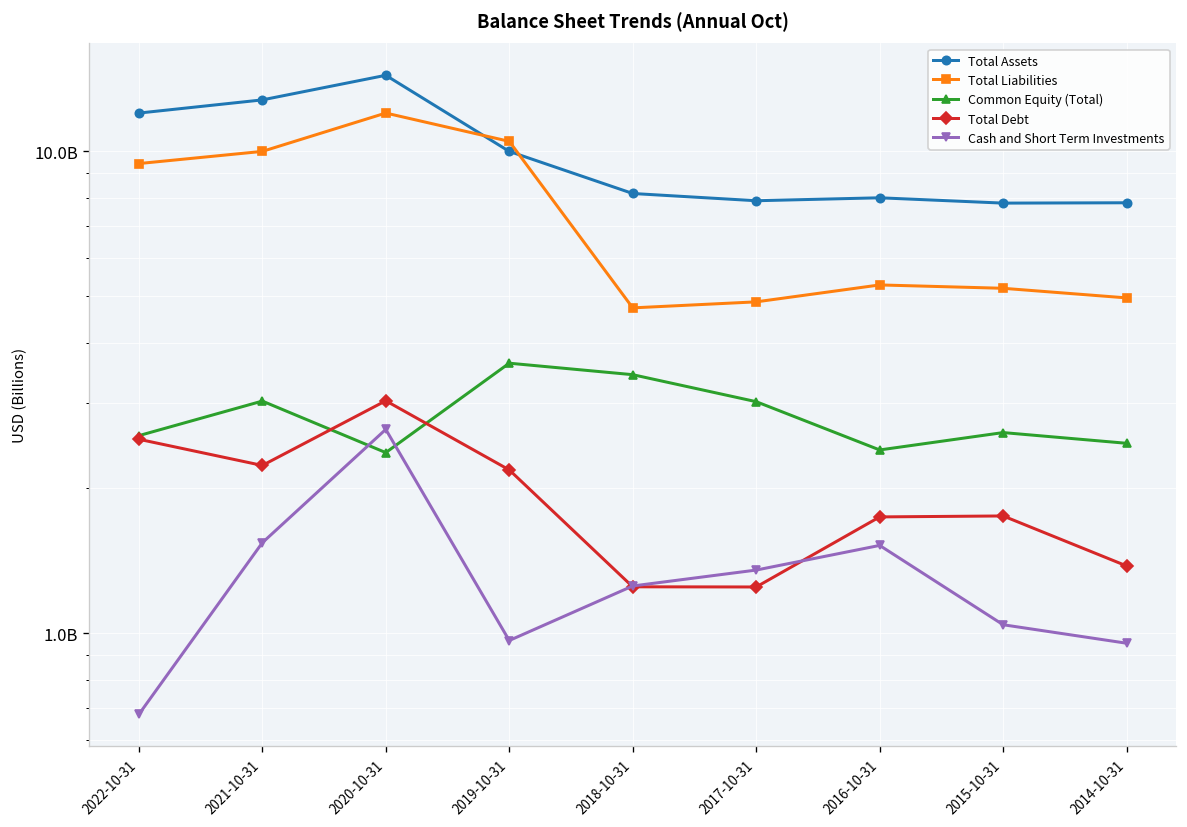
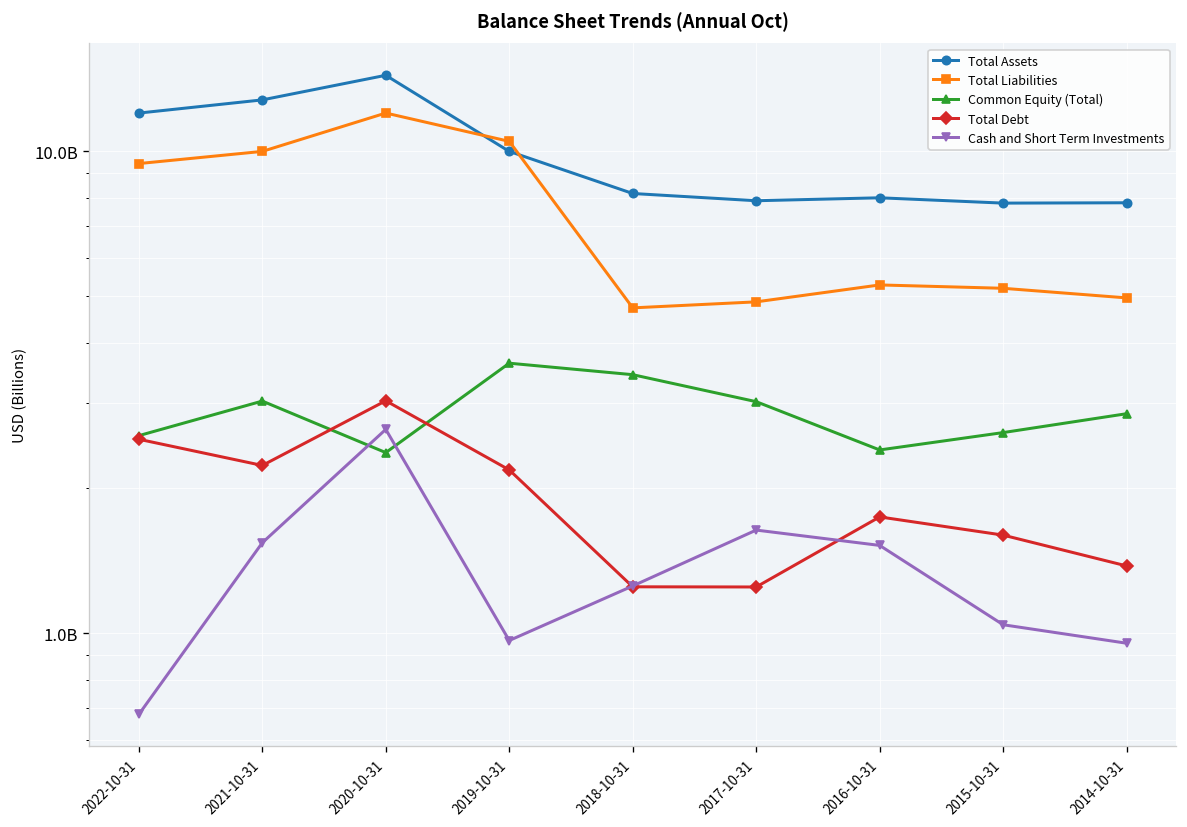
  {
    "Total Assets": {
      "2022-10-31": 12000000000,
      "2021-10-31": 12800000000,
      "2020-10-31": 14400000000,
      "2019-10-31": 10000000000,
      "2018-10-31": 8200000000,
      "2017-10-31": 7900000000,
      "2016-10-31": 8000000000,
      "2015-10-31": 7800000000,
      "2014-10-31": 7800000000
    },
    "Total Liabilities": {
      "2022-10-31": 9400000000,
      "2021-10-31": 10000000000,
      "2020-10-31": 12000000000,
      "2019-10-31": 10500000000,
      "2018-10-31": 4700000000,
      "2017-10-31": 4900000000,
      "2016-10-31": 5300000000,
      "2015-10-31": 5200000000,
      "2014-10-31": 5000000000
    },
    "Common Equity (Total)": {
      "2022-10-31": 2600000000,
      "2021-10-31": 3000000000,
      "2020-10-31": 2400000000,
      "2019-10-31": 3600000000,
      "2018-10-31": 3400000000,
      "2017-10-31": 3000000000,
      "2016-10-31": 2400000000,
      "2015-10-31": 2600000000,
-     "2014-10-31": 2500000000
+     "2014-10-31": 2900000000
    },
    "Total Debt": {
      "2022-10-31": 2500000000,
      "2021-10-31": 2200000000,
      "2020-10-31": 3000000000,
      "2019-10-31": 2200000000,
      "2017-10-31": 1250000000,
      "2016-10-31": 1740000000,
-     "2015-10-31": 1800000000,
+     "2015-10-31": 1600000000,
      "2014-10-31": 1380000000
    },
    "Cash and Short Term Investments": {
      "2022-10-31": 680000000,
      "2021-10-31": 1540000000,
      "2020-10-31": 2600000000,
      "2019-10-31": 970000000,
-     "2017-10-31": 1350000000,
+     "2017-10-31": 1640000000,
      "2016-10-31": 1520000000,
      "2015-10-31": 1040000000,
      "2014-10-31": 950000000
    }
  }
